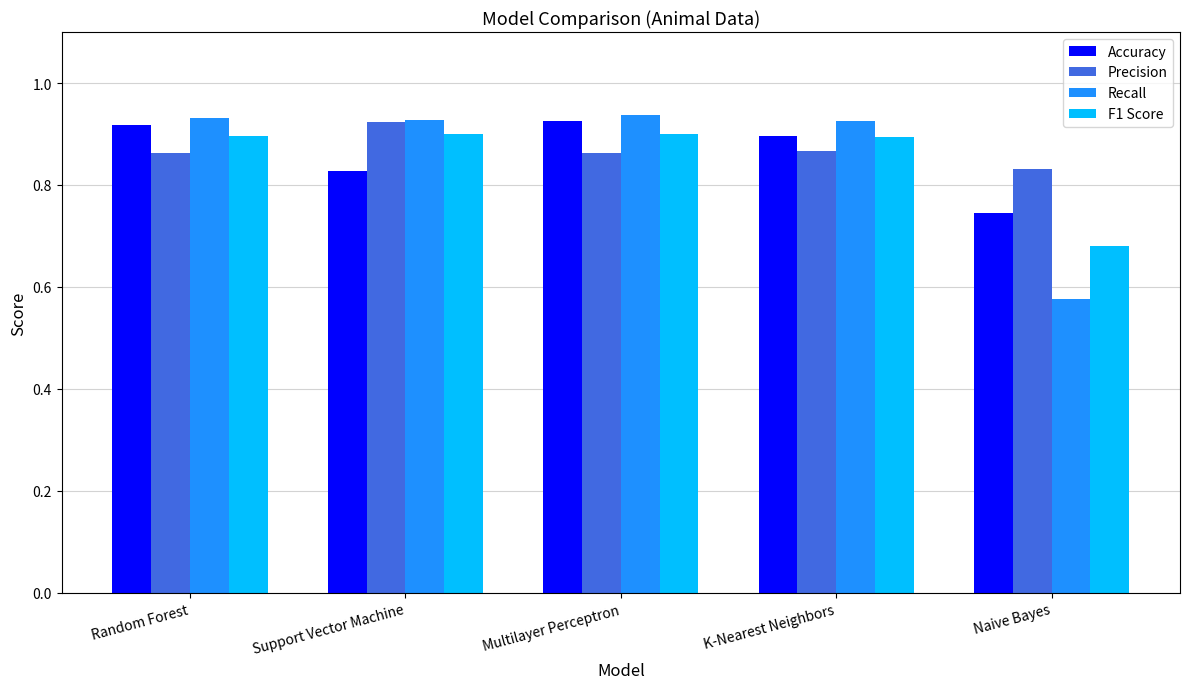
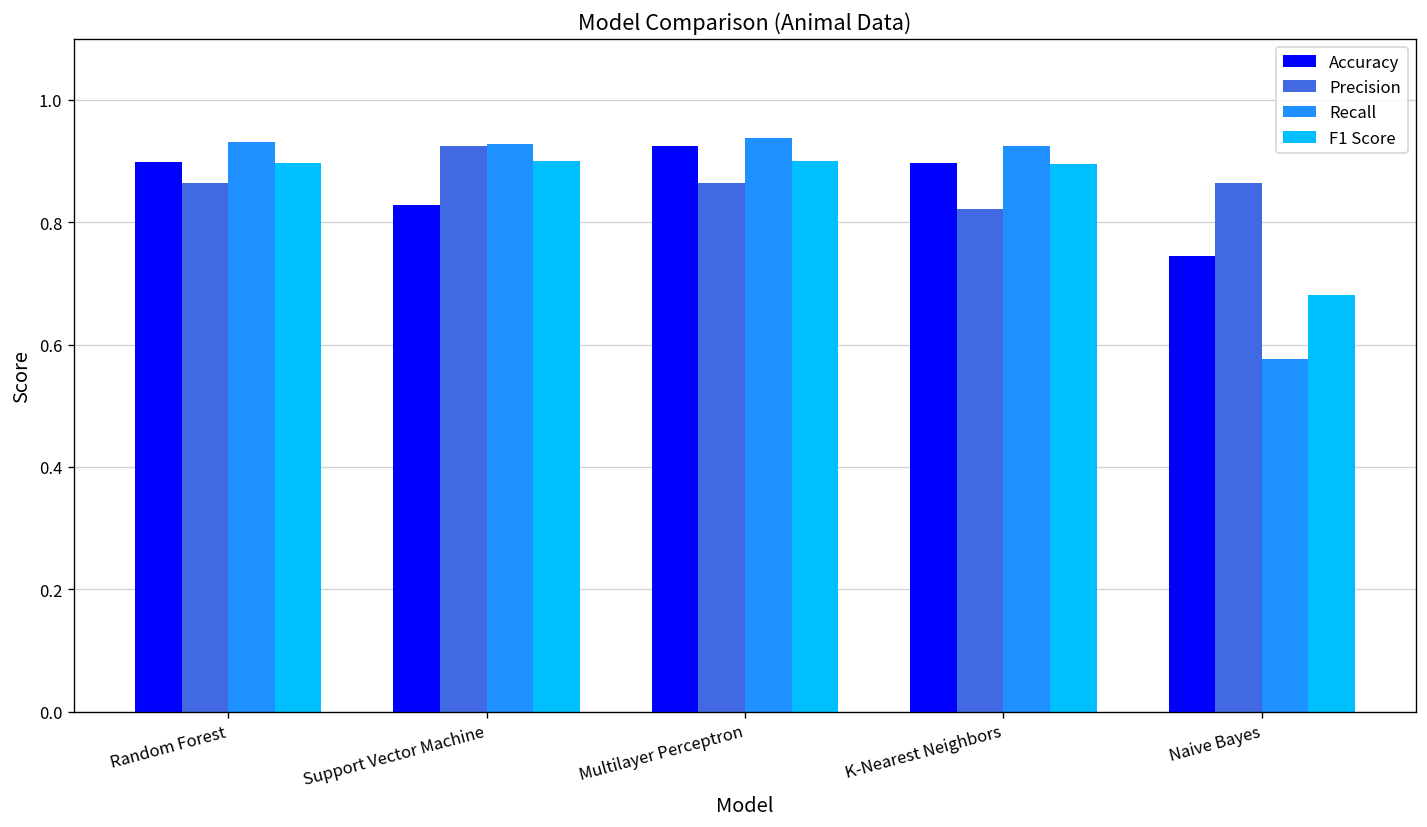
  {
    "Accuracy": {
-     "Random Forest": 0.92,
+     "Random Forest": 0.90,
      "Support Vector Machine": 0.83,
      "Multilayer Perceptron": 0.93,
      "K-Nearest Neighbors": 0.90,
      "Naive Bayes": 0.74
    },
    "Precision": {
      "Random Forest": 0.86,
      "Support Vector Machine": 0.92,
      "Multilayer Perceptron": 0.86,
-     "K-Nearest Neighbors": 0.87,
-     "Naive Bayes": 0.83
+     "K-Nearest Neighbors": 0.82,
+     "Naive Bayes": 0.86
    }
  }
